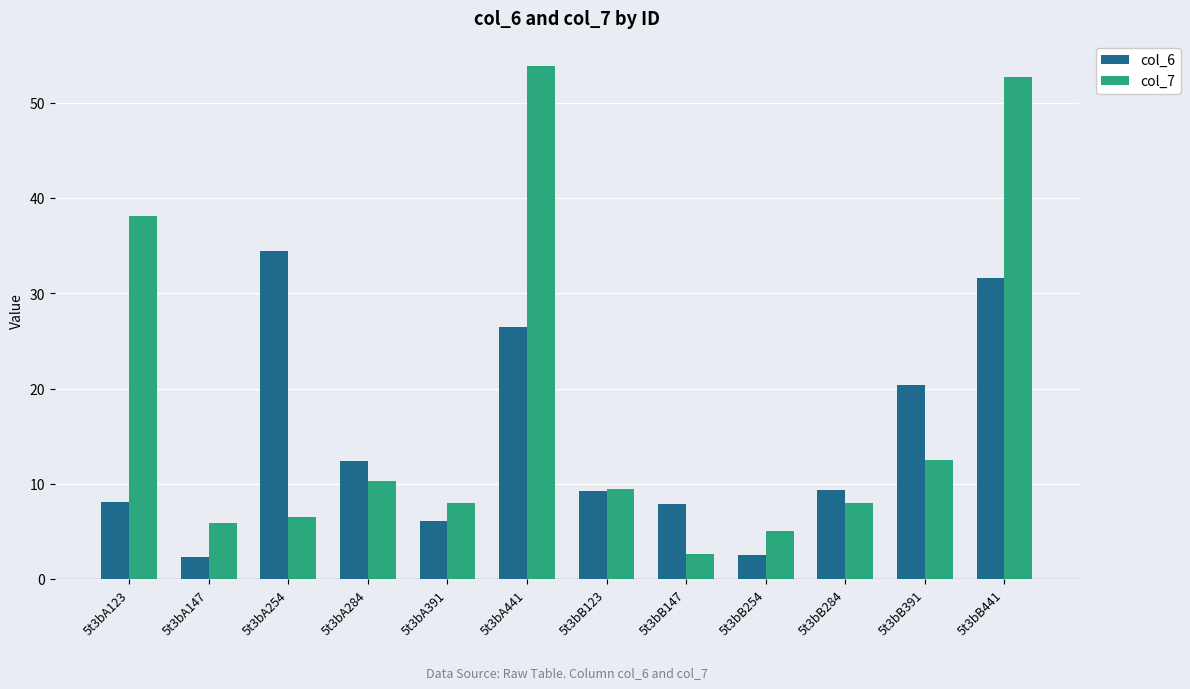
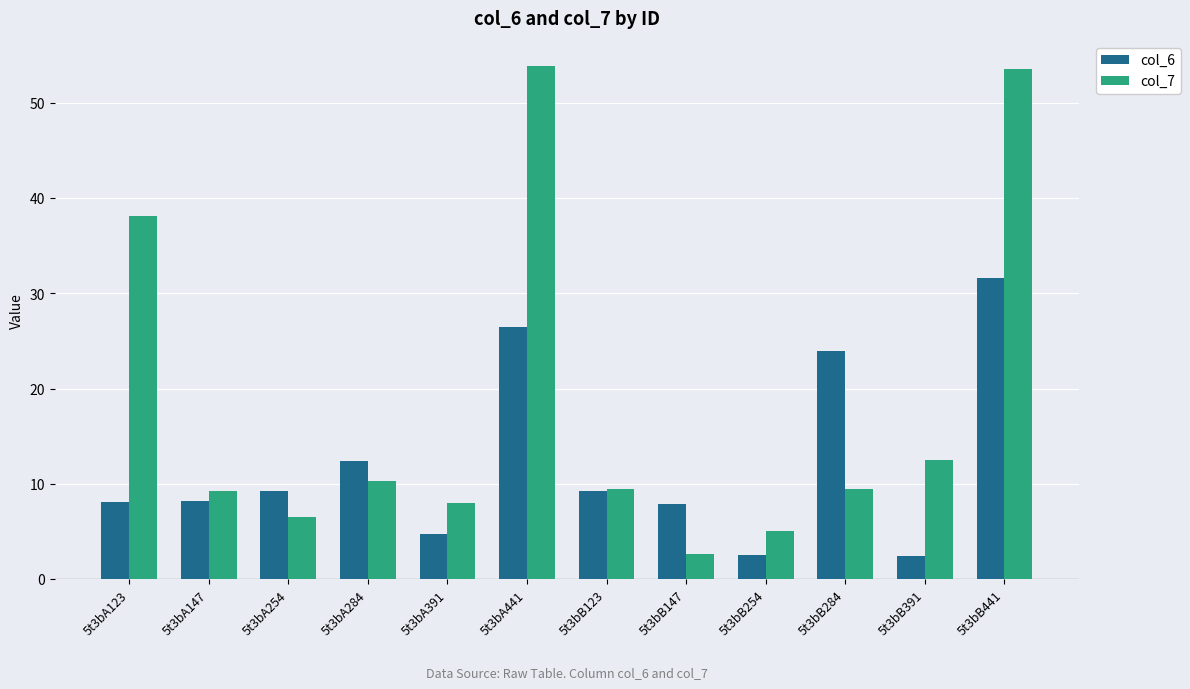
  {
    "col_6": {
      "5t3bA123": 8,
-     "5t3bA147": 2,
-     "5t3bA254": 34,
+     "5t3bA147": 8,
+     "5t3bA254": 9,
      "5t3bA284": 12,
-     "5t3bA391": 6,
+     "5t3bA391": 5,
      "5t3bA441": 26,
      "5t3bB123": 9,
      "5t3bB147": 8,
      "5t3bB254": 2,
-     "5t3bB284": 9,
-     "5t3bB391": 20,
+     "5t3bB284": 24,
+     "5t3bB391": 2,
      "5t3bB441": 32
    },
    "col_7": {
      "5t3bA123": 38,
-     "5t3bA147": 6,
+     "5t3bA147": 9,
      "5t3bA254": 7,
      "5t3bA284": 10,
      "5t3bA391": 8,
      "5t3bA441": 54,
      "5t3bB123": 9,
      "5t3bB147": 3,
      "5t3bB254": 5,
-     "5t3bB284": 8,
+     "5t3bB284": 9,
      "5t3bB391": 13,
-     "5t3bB441": 53
+     "5t3bB441": 54
    }
  }
